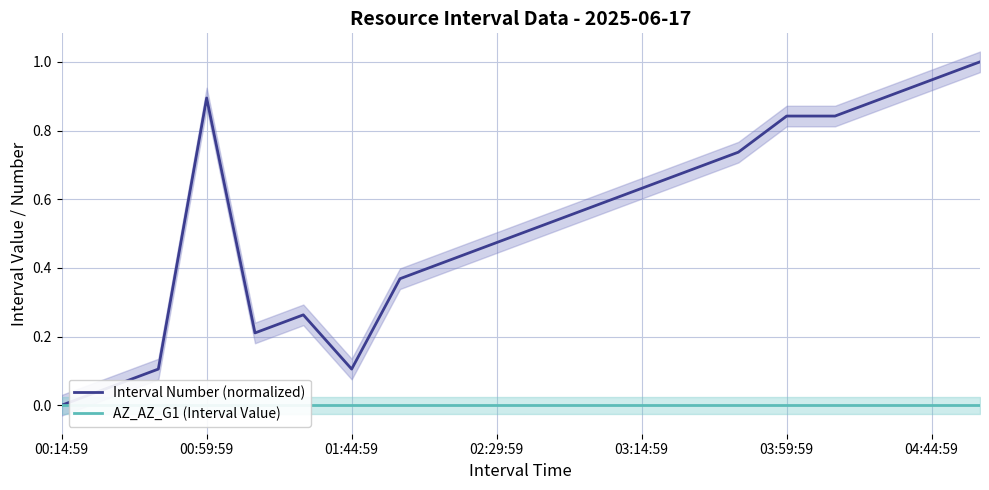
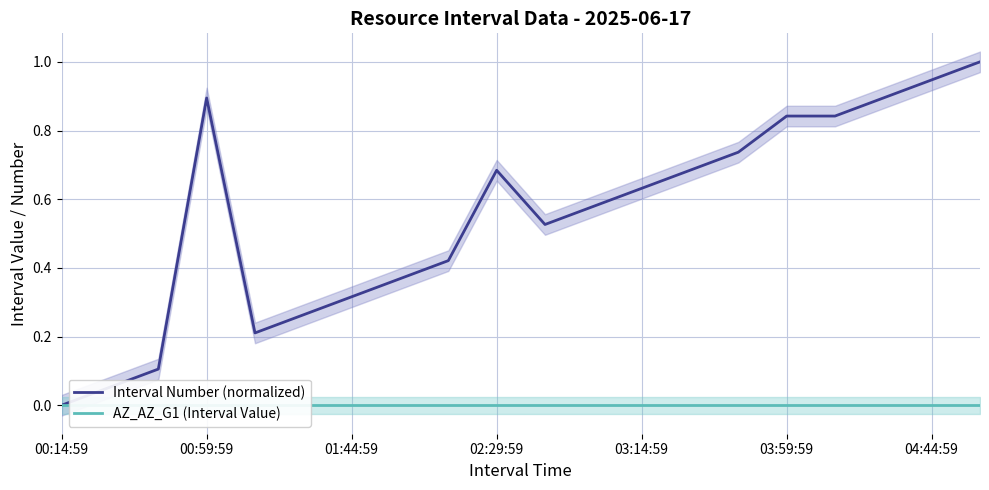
  {
    "Interval Number (normalized)": {
      "00:59:59": 0.89,
-     "01:44:59": 0.11,
-     "02:29:59": 0.47,
+     "01:44:59": 0.32,
+     "02:29:59": 0.68,
      "03:14:59": 0.63,
      "03:59:59": 0.84,
      "04:44:59": 0.95
    }
  }
